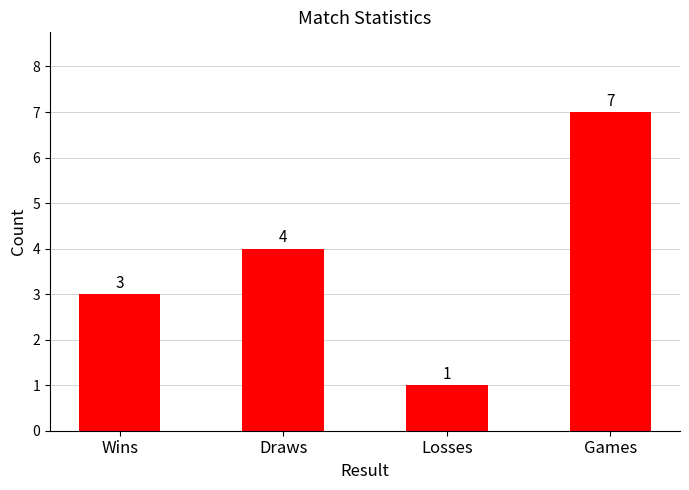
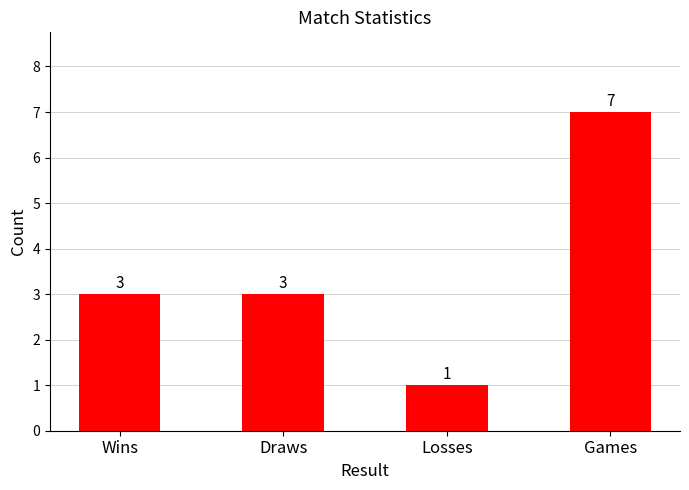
  {
    "Wins": 3,
-   "Draws": 4,
+   "Draws": 3,
    "Losses": 1,
    "Games": 7
  }
